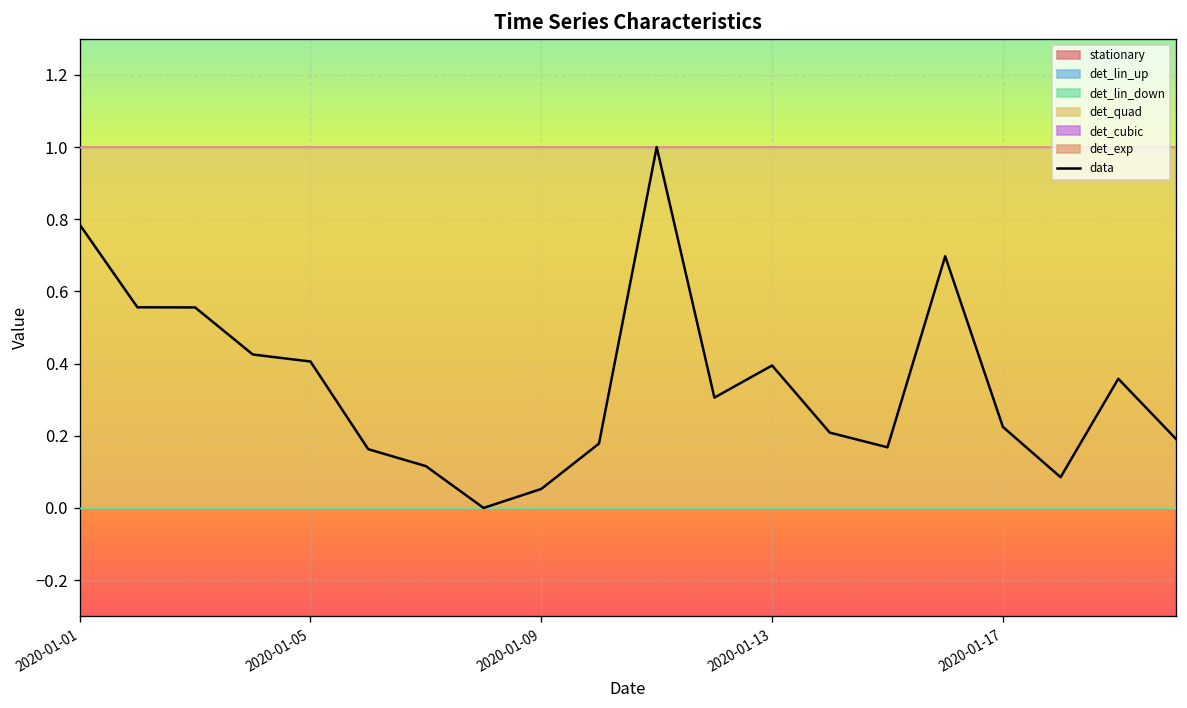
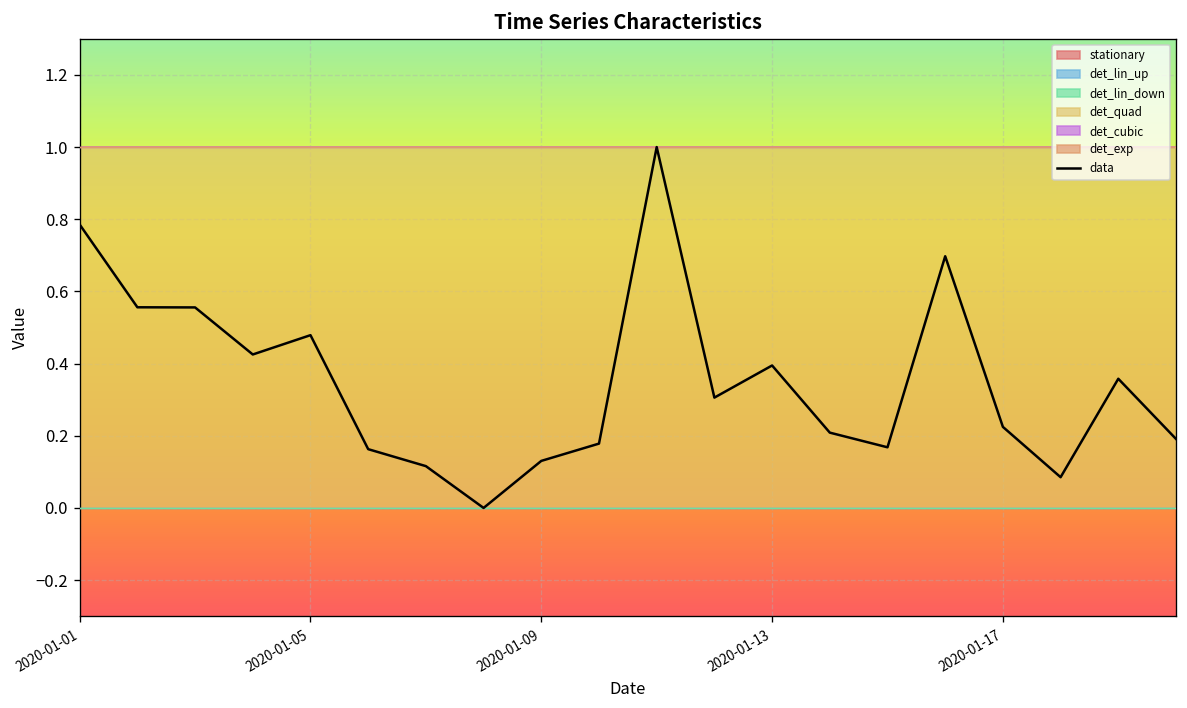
  {
    "det_lin_down": {
      "2020-01-01": 0.00,
      "2020-01-05": 0.00,
      "2020-01-09": 0.00,
      "2020-01-13": 0.00,
      "2020-01-17": 0.00
    },
    "det_exp": {
      "2020-01-01": 1.00,
      "2020-01-05": 1.00,
      "2020-01-09": 1.00,
      "2020-01-13": 1.00,
      "2020-01-17": 1.00
    },
    "data": {
      "2020-01-01": 0.79,
-     "2020-01-05": 0.41,
-     "2020-01-09": 0.05,
+     "2020-01-05": 0.48,
+     "2020-01-09": 0.13,
      "2020-01-13": 0.39,
      "2020-01-17": 0.22
    }
  }
